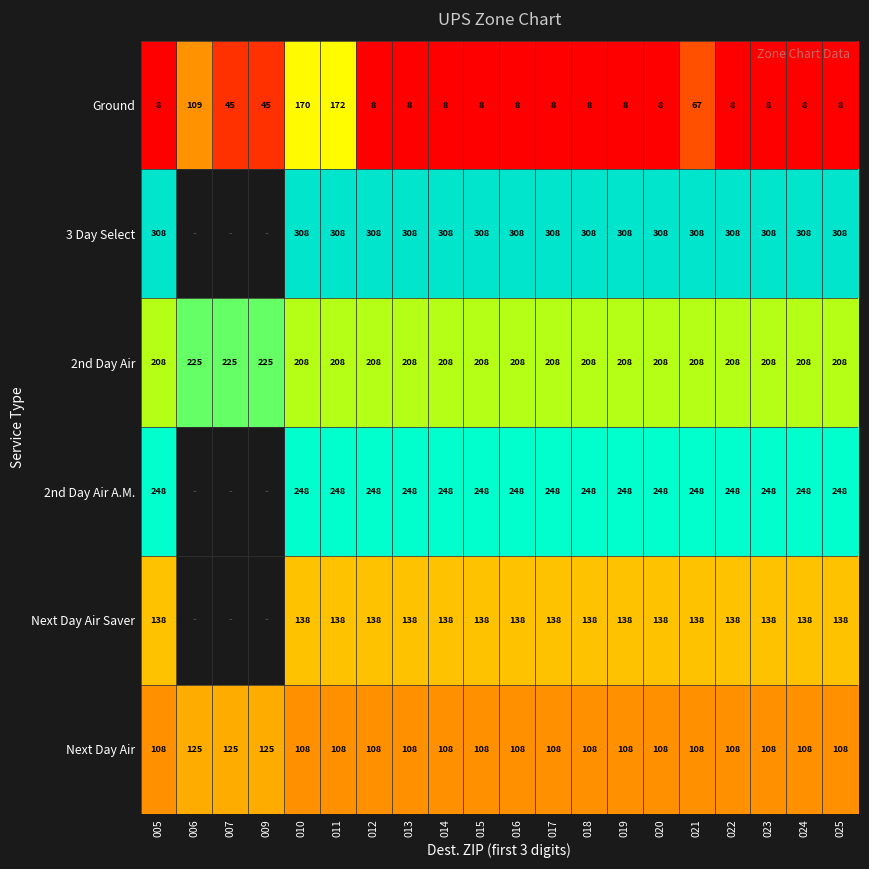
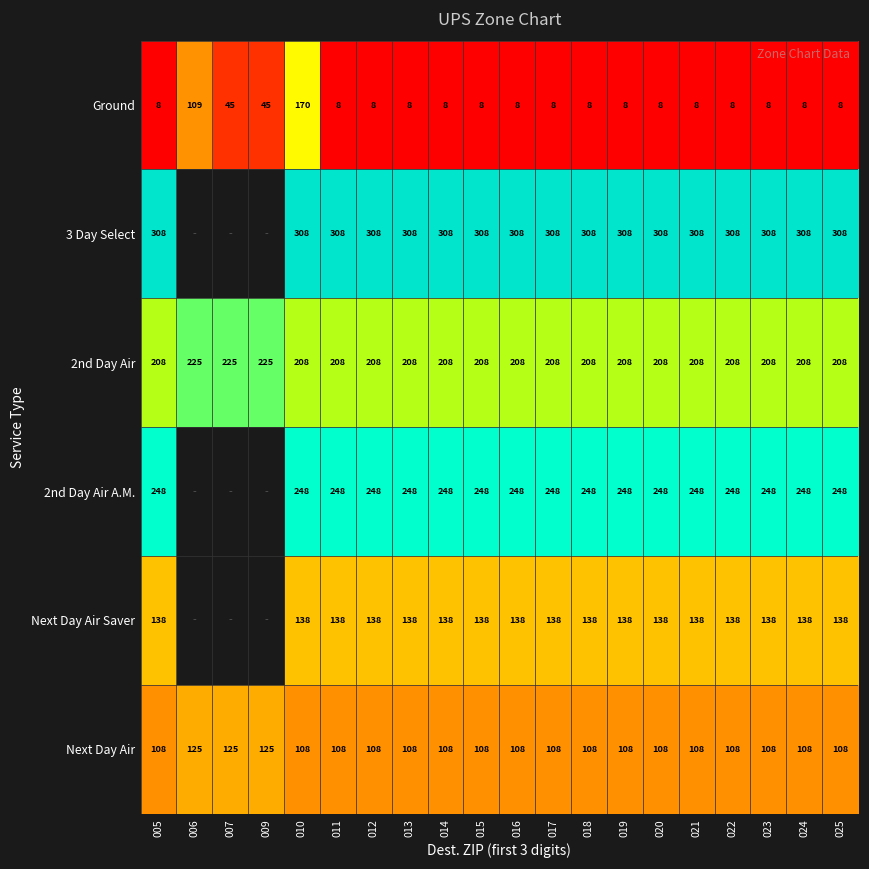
  {
    "Ground": {
      "005": 8,
      "006": 109,
      "007": 45,
      "009": 45,
      "010": 170,
-     "011": 172,
+     "011": 8,
      "012": 8,
      "013": 8,
      "014": 8,
      "015": 8,
      "016": 8,
      "017": 8,
      "018": 8,
      "019": 8,
      "020": 8,
-     "021": 67,
+     "021": 8,
      "022": 8,
      "023": 8,
      "025": 8
    },
    "3 Day Select": {
      "005": 308,
      "010": 308,
      "011": 308,
      "012": 308,
      "013": 308,
      "014": 308,
      "015": 308,
      "016": 308,
      "017": 308,
      "018": 308,
      "019": 308,
      "020": 308,
      "021": 308,
      "022": 308,
      "023": 308,
      "024": 308,
      "025": 308
    },
    "2nd Day Air": {
      "005": 208,
      "006": 225,
      "007": 225,
      "009": 225,
      "010": 208,
      "011": 208,
      "012": 208,
      "013": 208,
      "014": 208,
      "015": 208,
      "016": 208,
      "017": 208,
      "018": 208,
      "019": 208,
      "020": 208,
      "021": 208,
      "022": 208,
      "023": 208,
      "024": 208,
      "025": 208
    },
    "2nd Day Air A.M.": {
      "005": 248,
      "010": 248,
      "011": 248,
      "012": 248,
      "013": 248,
      "014": 248,
      "015": 248,
      "016": 248,
      "017": 248,
      "018": 248,
      "019": 248,
      "020": 248,
      "021": 248,
      "022": 248,
      "023": 248,
      "024": 248,
      "025": 248
    },
    "Next Day Air Saver": {
      "005": 138,
      "010": 138,
      "011": 138,
      "012": 138,
      "013": 138,
      "014": 138,
      "015": 138,
      "016": 138,
      "017": 138,
      "018": 138,
      "019": 138,
      "020": 138,
      "021": 138,
      "022": 138,
      "023": 138,
      "024": 138,
      "025": 138
    },
    "Next Day Air": {
      "005": 108,
      "006": 125,
      "007": 125,
      "009": 125,
      "010": 108,
      "011": 108,
      "012": 108,
      "013": 108,
      "014": 108,
      "015": 108,
      "016": 108,
      "017": 108,
      "018": 108,
      "019": 108,
      "020": 108,
      "021": 108,
      "022": 108,
      "023": 108,
      "024": 108,
      "025": 108
    }
  }
